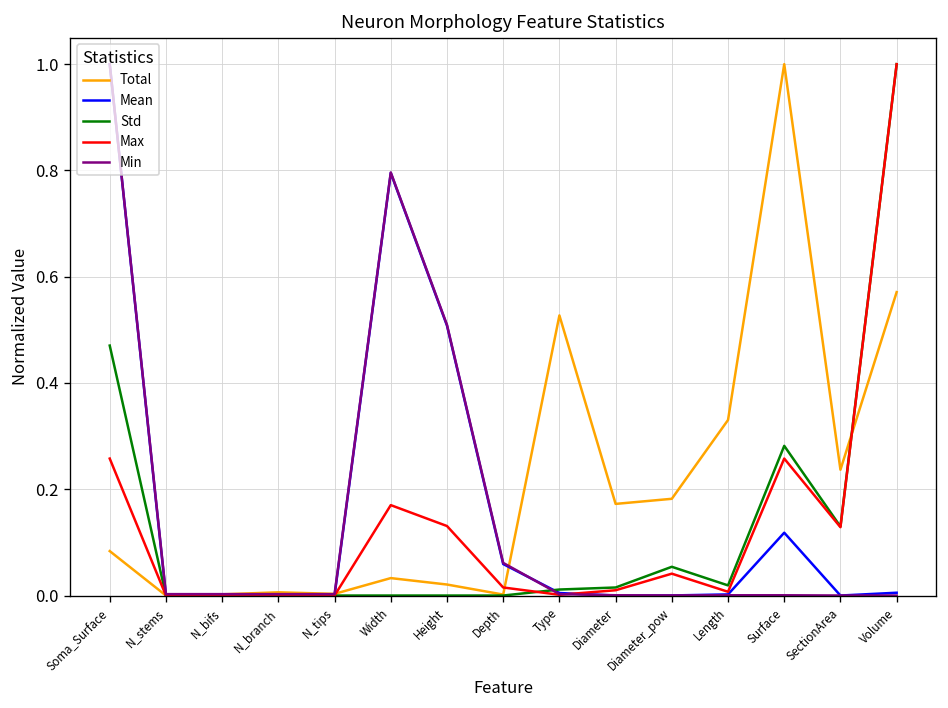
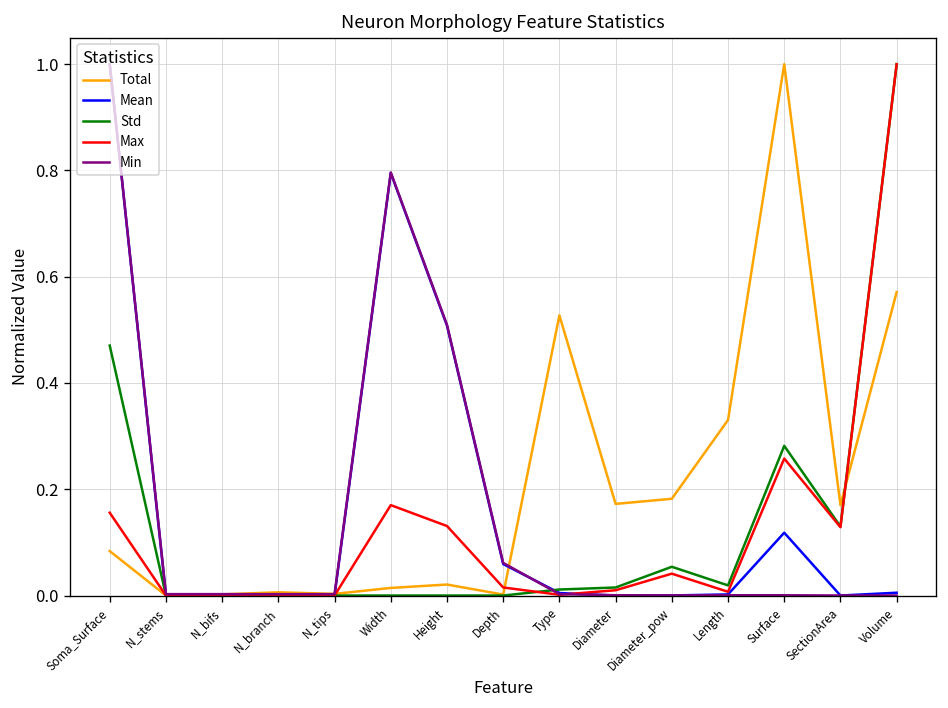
  {
    "Total": {
      "Soma_Surface": 0.08,
-     "Width": 0.03,
+     "Width": 0.01,
      "Height": 0.02,
      "Type": 0.53,
      "Diameter": 0.17,
      "Diameter_pow": 0.18,
      "Length": 0.33,
      "Surface": 1.00,
-     "SectionArea": 0.24,
+     "SectionArea": 0.17,
      "Volume": 0.57
    },
    "Mean": {
      "Surface": 0.12
    },
    "Std": {
      "Soma_Surface": 0.47,
      "Width": 0.00,
      "Height": 0.00,
      "Type": 0.01,
      "Diameter_pow": 0.05,
      "Length": 0.02,
      "Surface": 0.28
    },
    "Max": {
-     "Soma_Surface": 0.26,
+     "Soma_Surface": 0.16,
      "Width": 0.17,
      "Height": 0.13,
      "Depth": 0.02,
      "Diameter_pow": 0.04,
      "Surface": 0.26
    },
    "Min": {
      "Surface": 0.00
    }
  }
